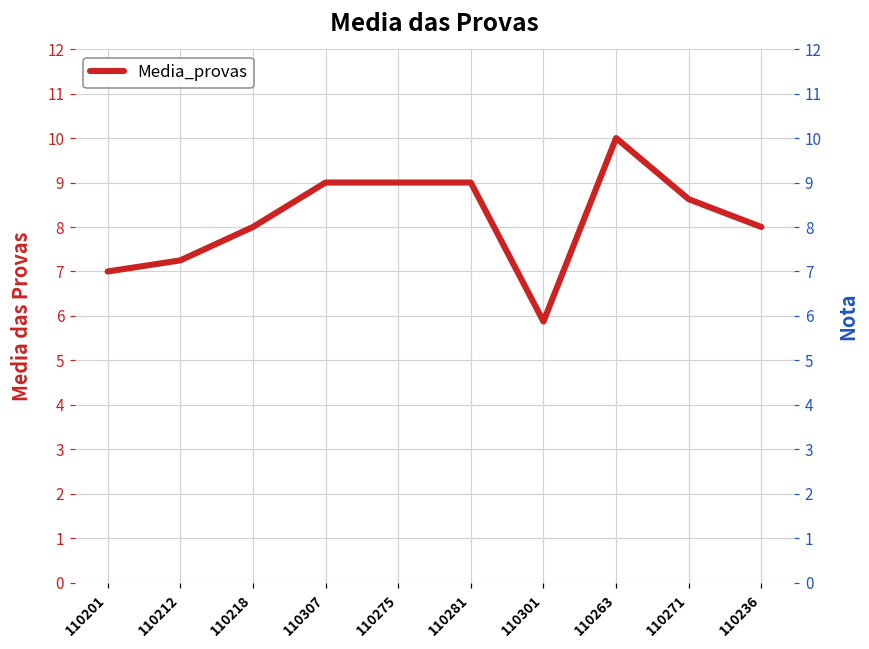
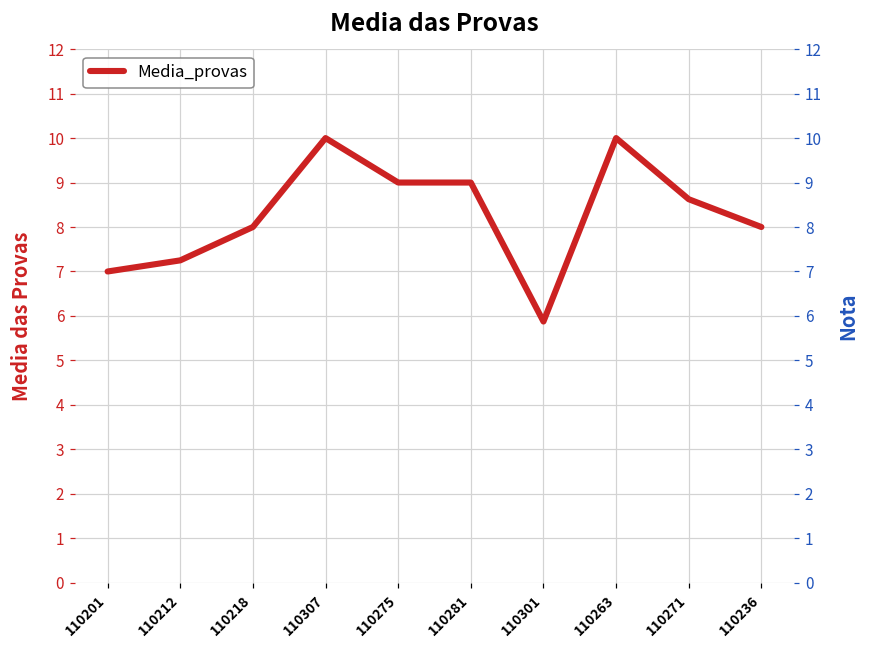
  {
    "110201": 7,
    "110212": 7.3,
    "110218": 8,
-   "110307": 9,
+   "110307": 10,
    "110275": 9,
    "110281": 9,
    "110301": 5.9,
    "110263": 10,
    "110271": 8.6,
    "110236": 8
  }
